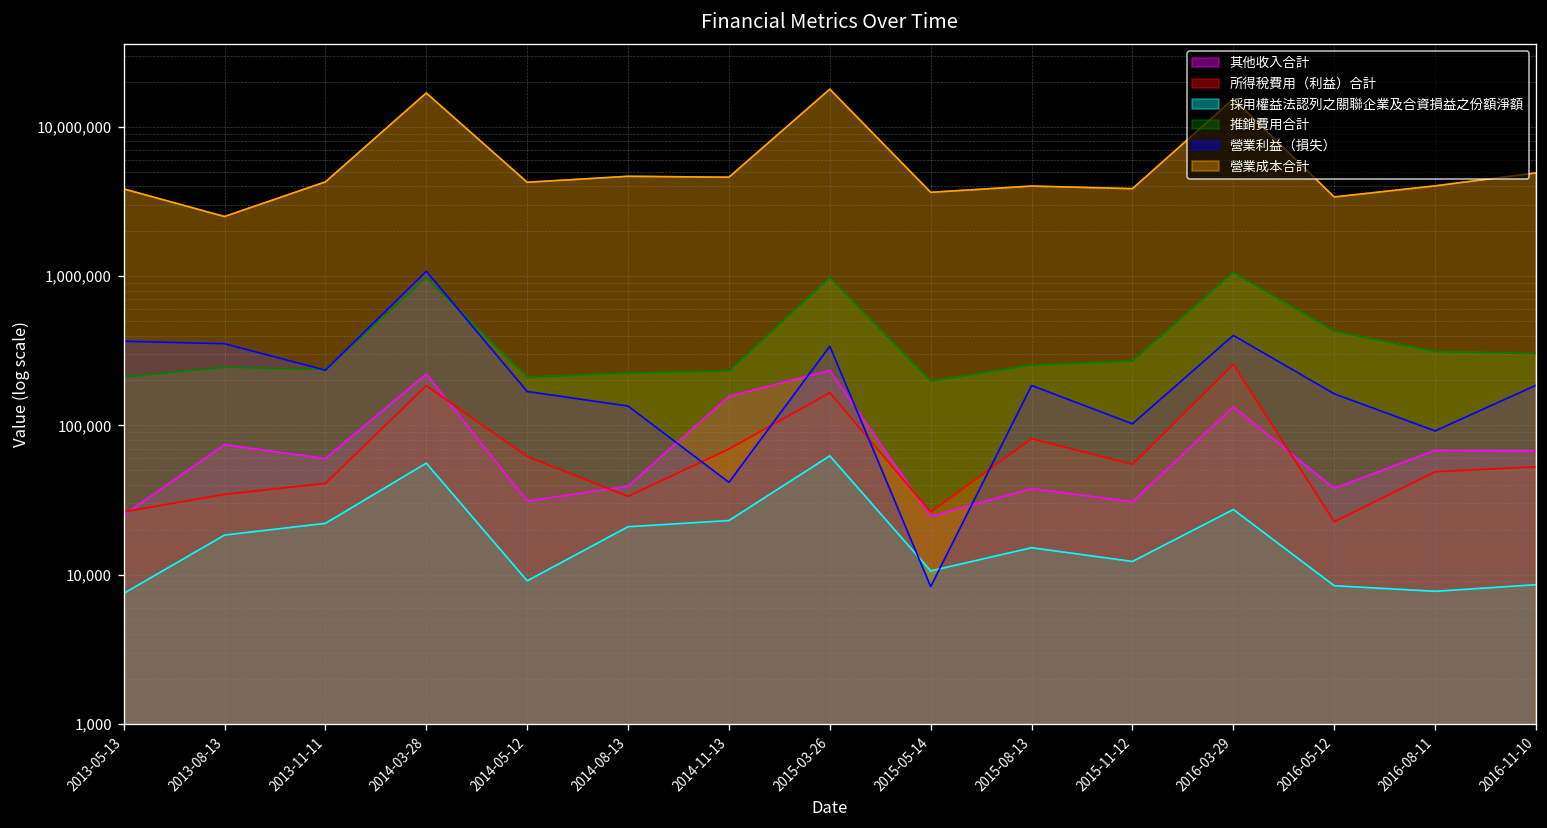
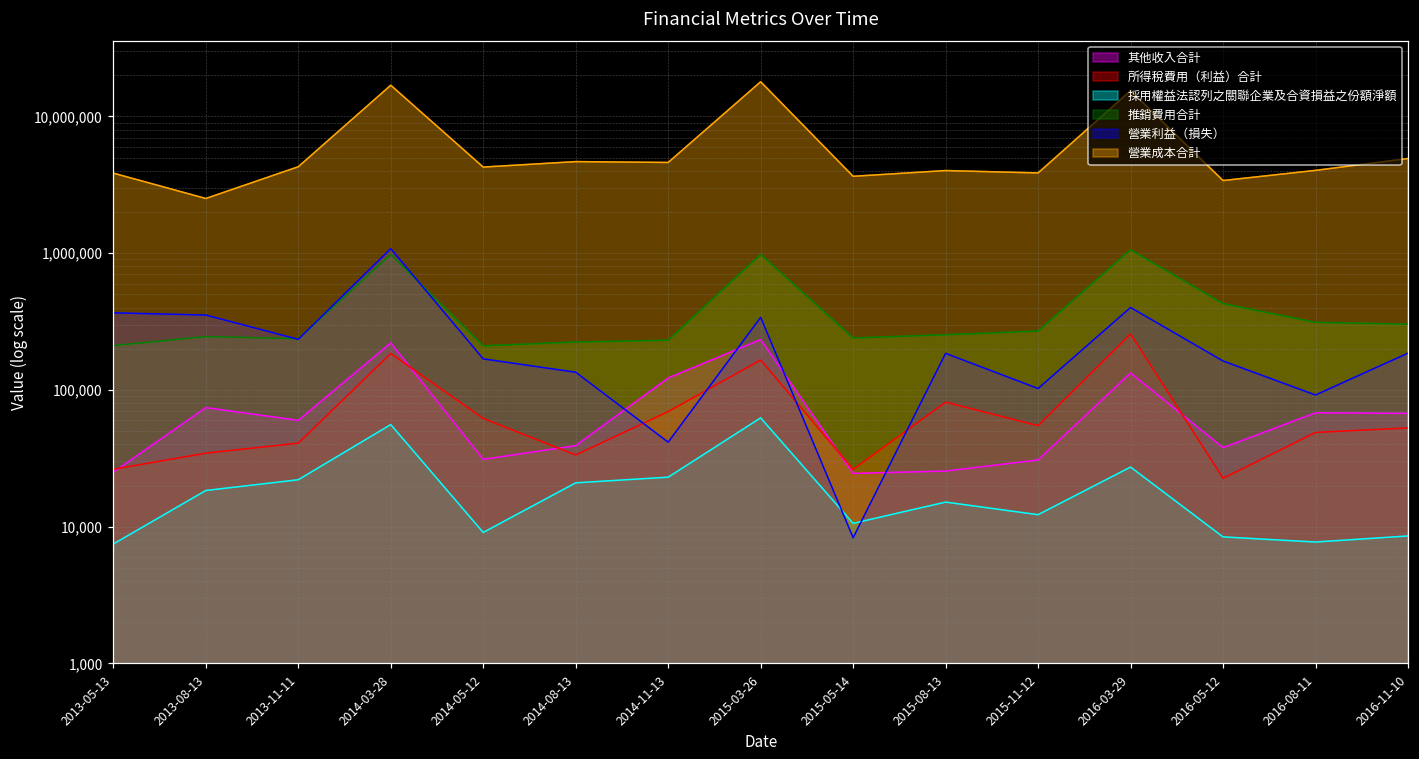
  {
    "其他收入合計": {
      "2013-05-13": "25,000",
      "2013-08-13": "70,000",
      "2013-11-11": "60,000",
      "2014-03-28": "220,000",
      "2014-05-12": "31,000",
      "2014-08-13": "39,000",
-     "2014-11-13": "160,000",
+     "2014-11-13": "120,000",
      "2015-03-26": "230,000",
      "2015-05-14": "25,000",
-     "2015-08-13": "38,000",
+     "2015-08-13": "26,000",
      "2015-11-12": "31,000",
      "2016-03-29": "130,000",
      "2016-05-12": "38,000",
      "2016-08-11": "70,000",
      "2016-11-10": "70,000"
    },
    "所得稅費用（利益）合計": {
      "2013-05-13": "26,000",
      "2013-08-13": "34,000",
      "2013-11-11": "41,000",
      "2014-03-28": "180,000",
      "2014-05-12": "60,000",
      "2014-08-13": "33,000",
      "2014-11-13": "70,000",
      "2015-03-26": "170,000",
      "2015-05-14": "26,000",
      "2015-08-13": "80,000",
      "2015-11-12": "50,000",
      "2016-03-29": "260,000",
      "2016-05-12": "23,000",
      "2016-08-11": "49,000",
      "2016-11-10": "53,000"
    },
    "採用權益法認列之關聯企業及合資損益之份額淨額": {
      "2013-05-13": "7,000",
      "2013-08-13": "18,000",
      "2013-11-11": "22,000",
      "2014-03-28": "60,000",
      "2014-05-12": "9,000",
      "2014-08-13": "21,000",
      "2014-11-13": "23,000",
      "2015-03-26": "60,000",
      "2015-05-14": "11,000",
      "2015-08-13": "15,000",
      "2015-11-12": "12,000",
      "2016-03-29": "27,000",
      "2016-05-12": "8,000",
      "2016-08-11": "8,000",
      "2016-11-10": "9,000"
    },
    "推銷費用合計": {
      "2013-05-13": "210,000",
      "2013-08-13": "250,000",
      "2014-03-28": "1,000,000",
      "2014-05-12": "210,000",
      "2014-08-13": "220,000",
      "2014-11-13": "230,000",
      "2015-03-26": "1,000,000",
-     "2015-05-14": "200,000",
+     "2015-05-14": "240,000",
      "2015-08-13": "250,000",
      "2015-11-12": "270,000",
      "2016-03-29": "1,100,000",
      "2016-05-12": "430,000",
      "2016-08-11": "310,000",
      "2016-11-10": "300,000"
    },
    "營業利益（損失）": {
      "2013-05-13": "370,000",
      "2013-08-13": "350,000",
      "2014-03-28": "1,100,000",
      "2014-05-12": "170,000",
      "2014-08-13": "130,000",
      "2014-11-13": "42,000",
      "2015-03-26": "340,000",
      "2015-05-14": "8,000",
      "2015-08-13": "190,000",
      "2015-11-12": "100,000",
      "2016-03-29": "400,000",
      "2016-05-12": "160,000",
      "2016-08-11": "90,000",
      "2016-11-10": "190,000"
    },
    "營業成本合計": {
      "2013-05-13": "3,800,000",
      "2013-08-13": "2,500,000",
      "2013-11-11": "4,300,000",
      "2014-03-28": "17,000,000",
      "2014-05-12": "4,300,000",
      "2014-08-13": "4,700,000",
      "2014-11-13": "4,600,000",
      "2015-03-26": "18,000,000",
      "2015-05-14": "3,600,000",
      "2015-08-13": "4,000,000",
      "2015-11-12": "3,900,000",
      "2016-05-12": "3,400,000",
      "2016-08-11": "4,000,000",
      "2016-11-10": "4,900,000"
    }
  }
